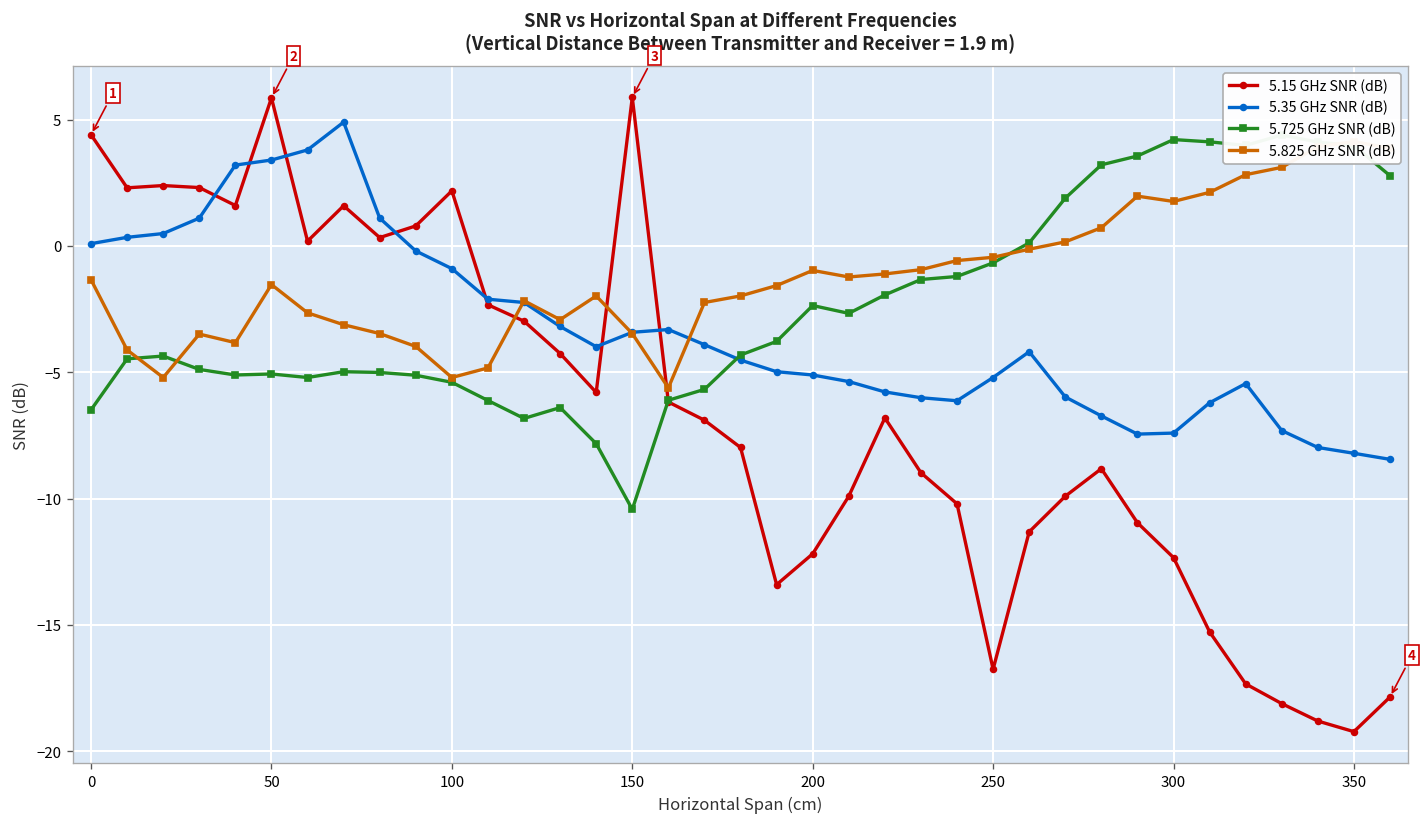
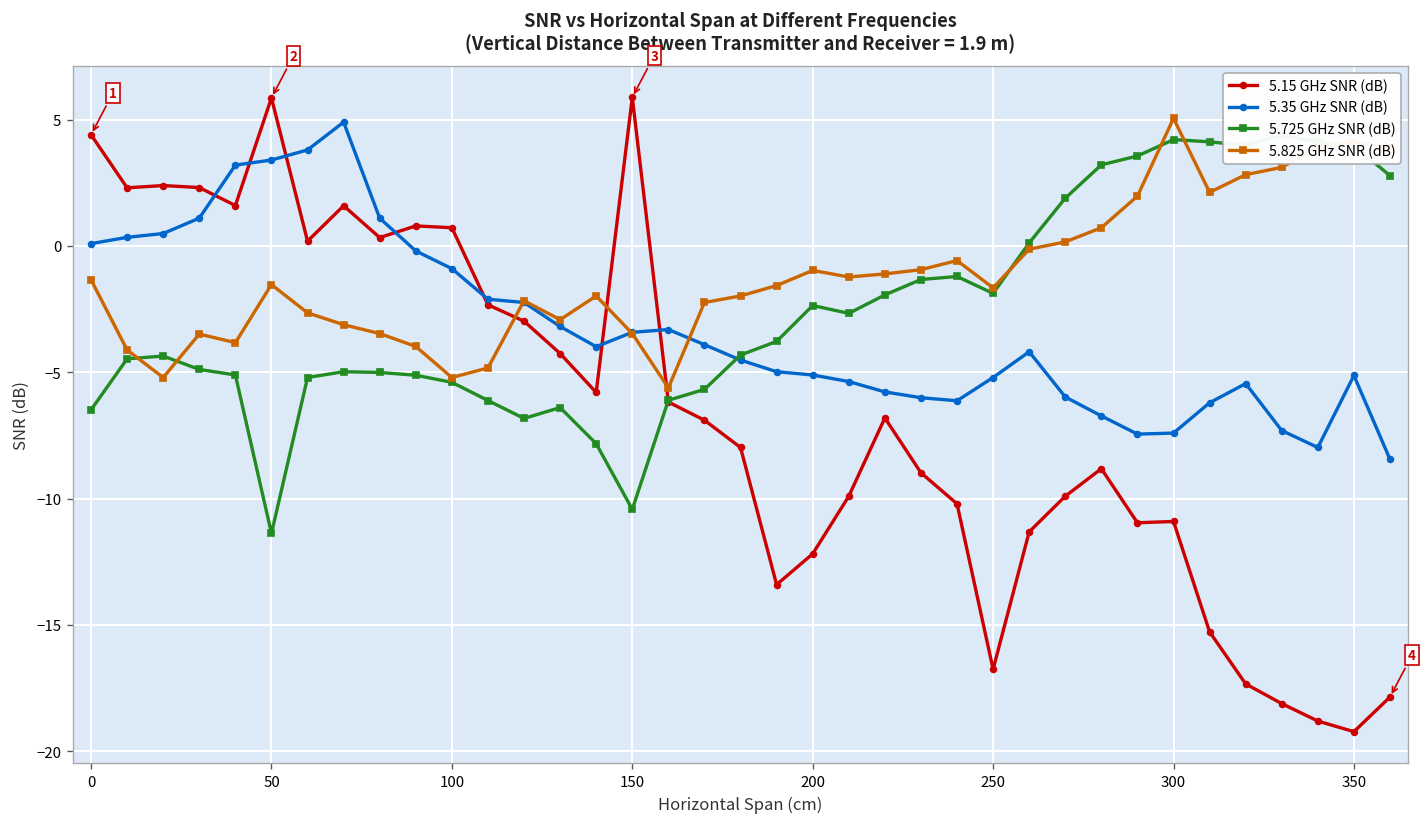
  {
    "5.15 GHz SNR (dB)": {
-     "100": 2.2,
+     "100": 0.7,
      "200": -12.2,
      "250": -16.8,
-     "300": -12.3,
+     "300": -10.9,
      "350": -19.2
    },
    "5.35 GHz SNR (dB)": {
      "0": 0.1,
      "50": 3.4,
      "100": -0.9,
      "200": -5.1,
      "250": -5.2,
      "300": -7.4,
-     "350": -8.2
+     "350": -5.1
    },
    "5.725 GHz SNR (dB)": {
      "0": -6.5,
-     "50": -5.1,
+     "50": -11.4,
      "100": -5.4,
      "150": -10.4,
      "200": -2.4,
-     "250": -0.7,
+     "250": -1.9,
      "300": 4.2
    },
    "5.825 GHz SNR (dB)": {
      "0": -1.3,
      "50": -1.5,
      "100": -5.2,
      "200": -1.0,
-     "250": -0.5,
-     "300": 1.8
+     "250": -1.7,
+     "300": 5.1
    }
  }
